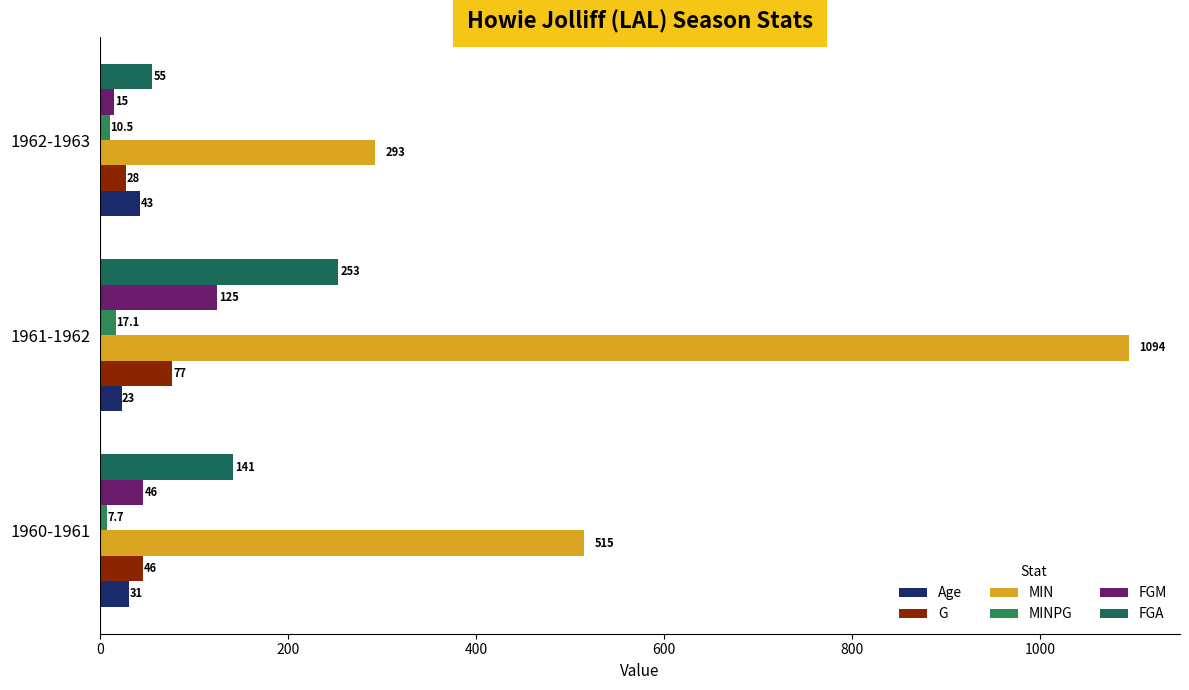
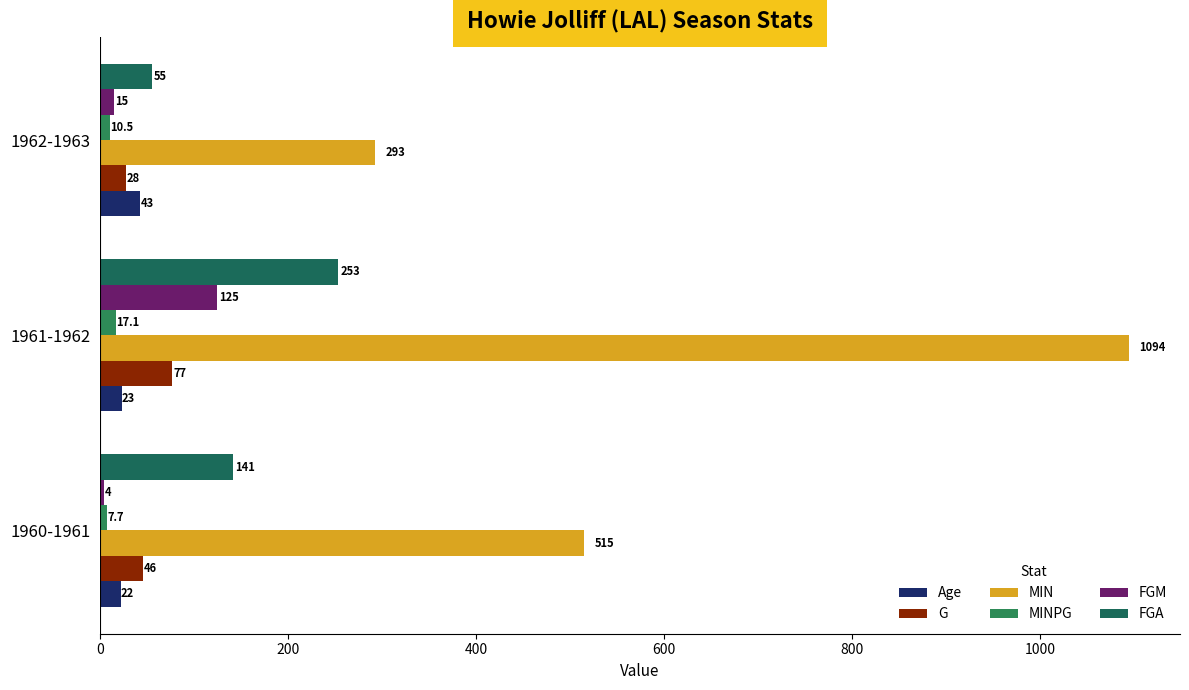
  {
    "Age": {
      "1962-1963": 43,
      "1961-1962": 23,
-     "1960-1961": 31
+     "1960-1961": 22
    },
    "G": {
      "1962-1963": 28,
      "1961-1962": 77,
      "1960-1961": 46
    },
    "MIN": {
      "1962-1963": 293,
      "1961-1962": 1094,
      "1960-1961": 515
    },
    "FGM": {
      "1962-1963": 15,
      "1961-1962": 125,
-     "1960-1961": 46
+     "1960-1961": 4
    }
  }
